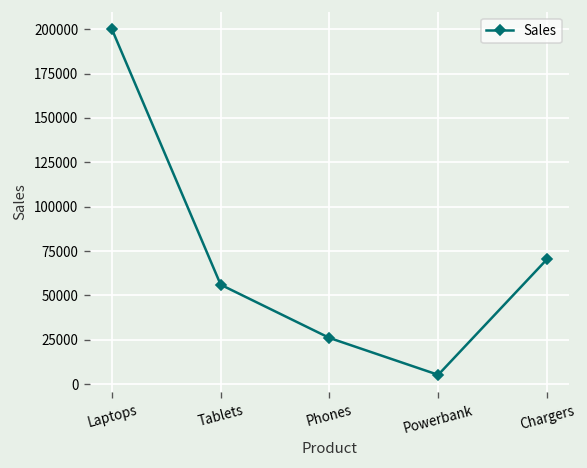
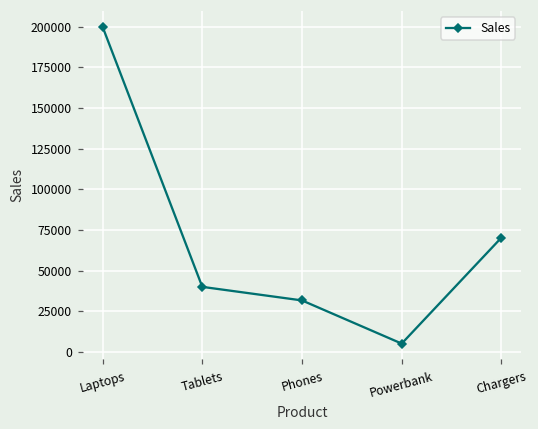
  {
    "Laptops": 200000,
-   "Tablets": 56000,
-   "Phones": 26000,
+   "Tablets": 40000,
+   "Phones": 32000,
    "Powerbank": 5000,
    "Chargers": 70000
  }
